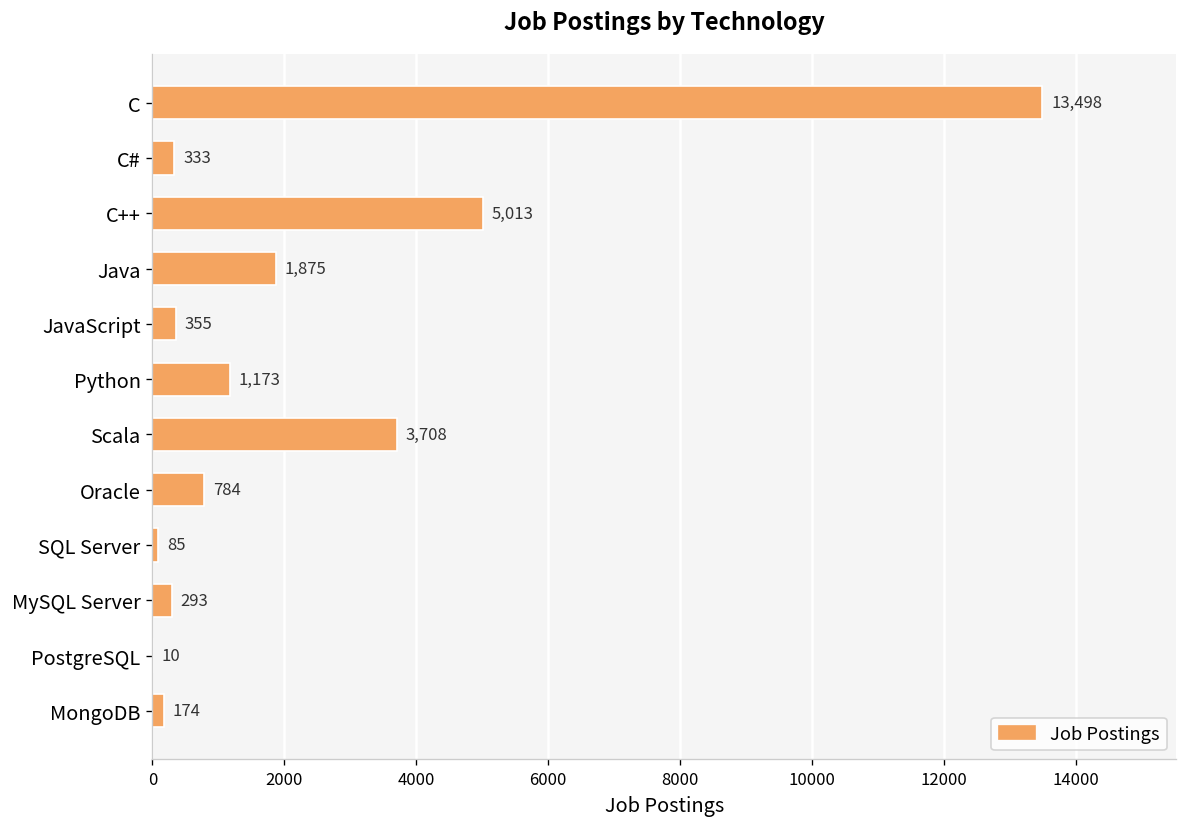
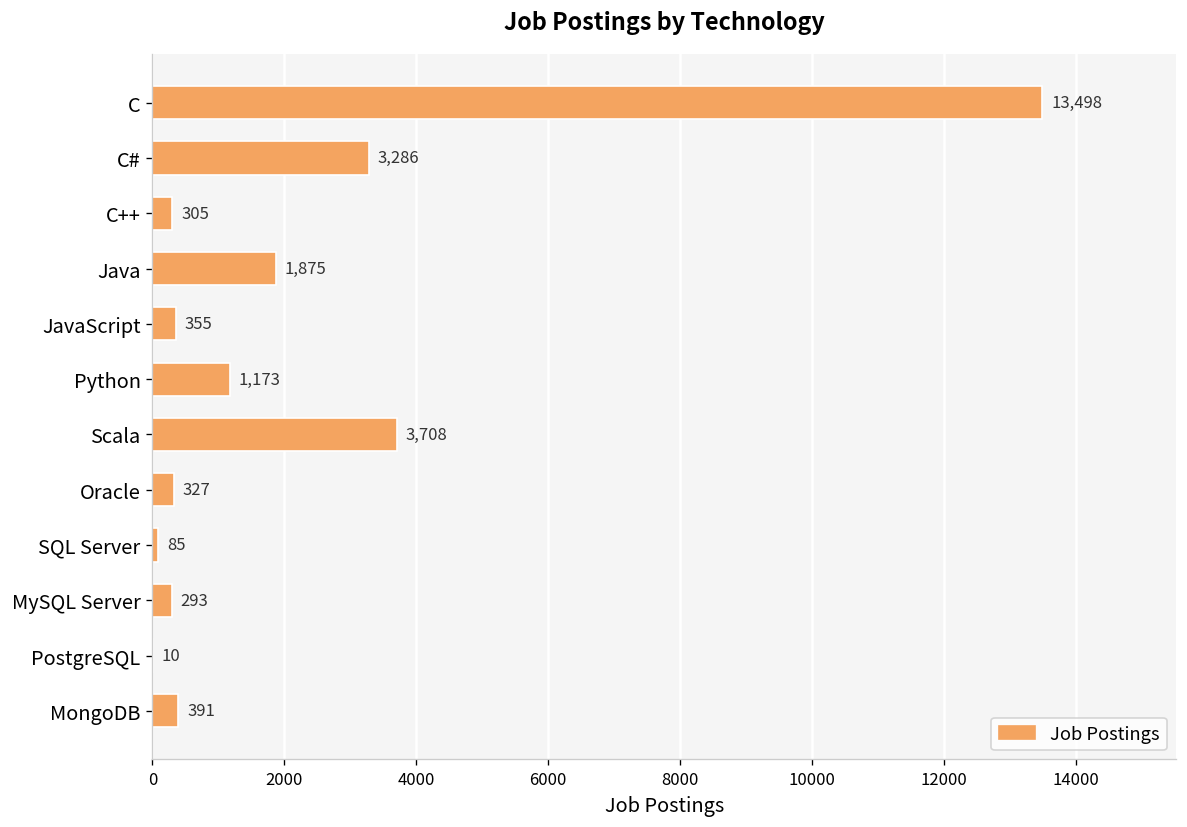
  {
    "C": "13,498",
-   "C#": "333",
-   "C++": "5,013",
+   "C#": "3,286",
+   "C++": "305",
    "Java": "1,875",
    "JavaScript": "355",
    "Python": "1,173",
    "Scala": "3,708",
-   "Oracle": "784",
+   "Oracle": "327",
    "SQL Server": "85",
    "MySQL Server": "293",
    "PostgreSQL": "10",
-   "MongoDB": "174"
+   "MongoDB": "391"
  }
